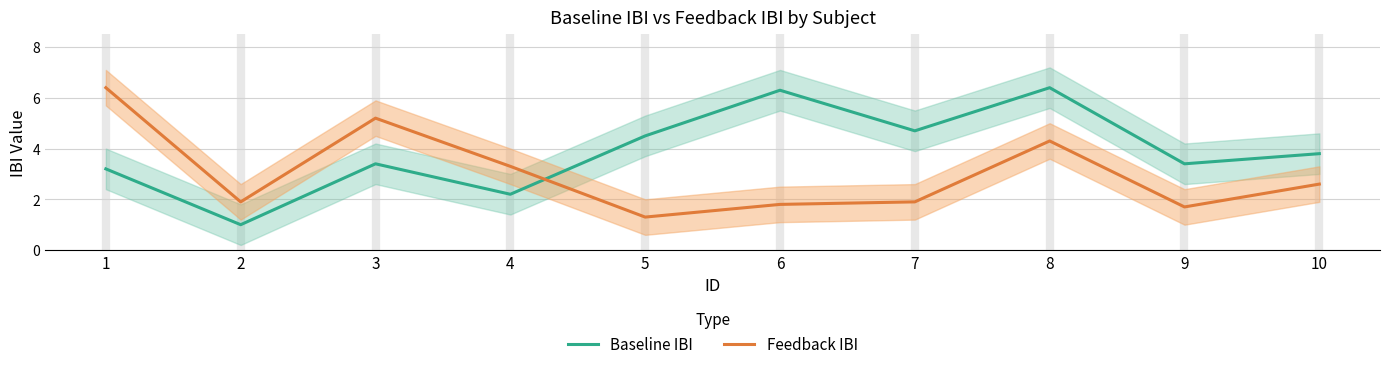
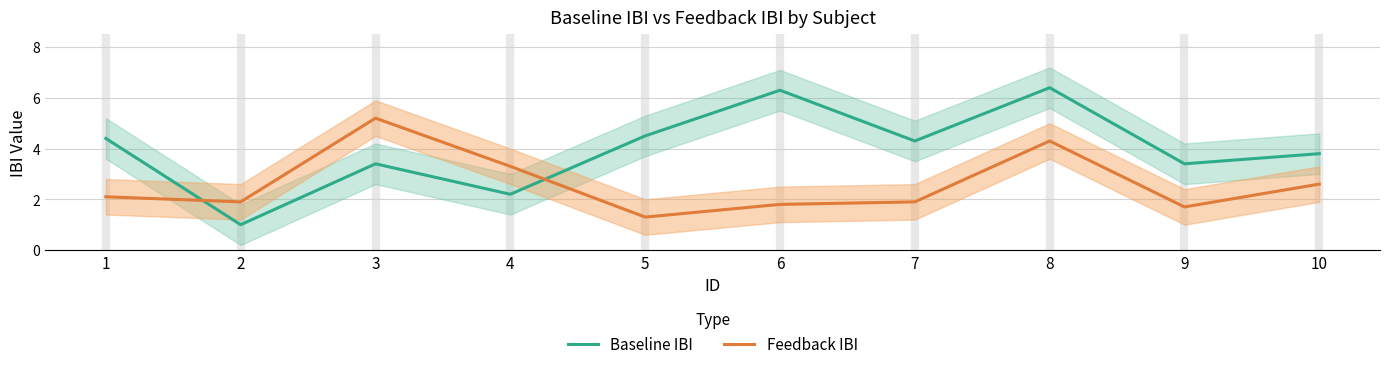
  {
    "Baseline IBI": {
-     "1": 3.2,
+     "1": 4.4,
      "2": 1.0,
      "3": 3.4,
      "4": 2.2,
      "5": 4.5,
      "6": 6.3,
-     "7": 4.7,
+     "7": 4.3,
      "8": 6.4,
      "9": 3.4,
      "10": 3.8
    },
    "Feedback IBI": {
-     "1": 6.4,
+     "1": 2.1,
      "2": 1.9,
      "3": 5.2,
      "4": 3.3,
      "5": 1.3,
      "6": 1.8,
      "7": 1.9,
      "8": 4.3,
      "9": 1.7,
      "10": 2.6
    }
  }
